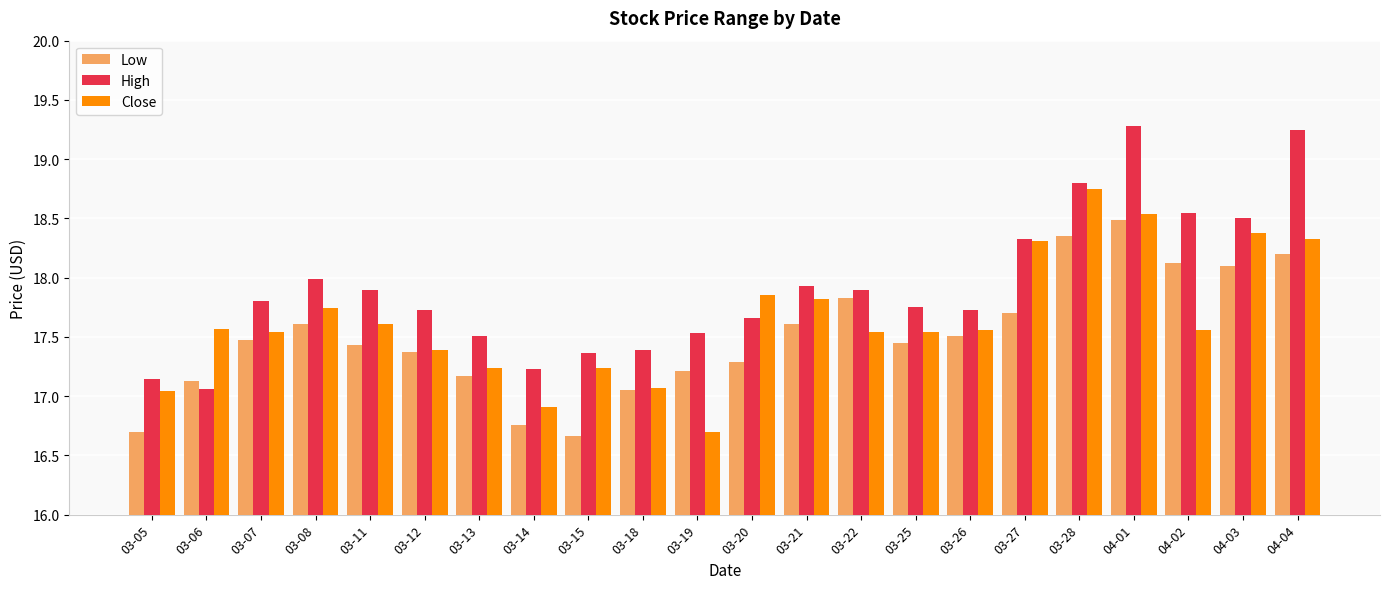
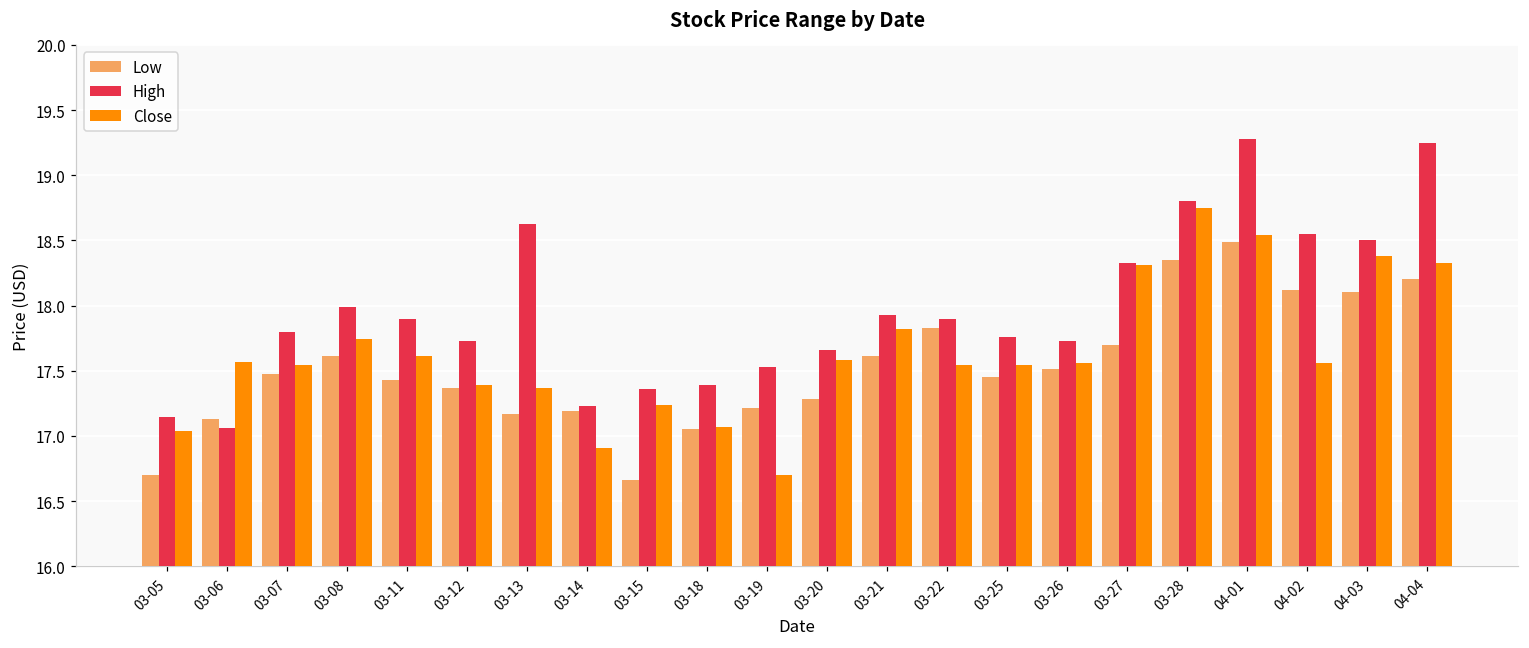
  {
    "Low": {
      "03-05": 16.70,
      "03-06": 17.13,
      "03-07": 17.48,
      "03-08": 17.61,
      "03-11": 17.43,
      "03-12": 17.37,
      "03-13": 17.17,
-     "03-14": 16.75,
+     "03-14": 17.19,
      "03-15": 16.66,
      "03-18": 17.05,
      "03-19": 17.21,
      "03-20": 17.28,
      "03-21": 17.61,
      "03-22": 17.83,
      "03-25": 17.45,
      "03-26": 17.51,
      "03-27": 17.70,
      "03-28": 18.35,
      "04-01": 18.49,
      "04-02": 18.12,
      "04-03": 18.10,
      "04-04": 18.20
    },
    "High": {
      "03-05": 17.15,
      "03-06": 17.06,
      "03-07": 17.80,
      "03-08": 17.99,
      "03-11": 17.90,
      "03-12": 17.73,
-     "03-13": 17.51,
+     "03-13": 18.63,
      "03-14": 17.23,
      "03-15": 17.36,
      "03-18": 17.39,
      "03-19": 17.53,
      "03-20": 17.66,
      "03-21": 17.93,
      "03-22": 17.90,
      "03-25": 17.75,
      "03-26": 17.73,
      "03-27": 18.33,
      "03-28": 18.80,
      "04-01": 19.28,
      "04-02": 18.55,
      "04-03": 18.50,
      "04-04": 19.24
    },
    "Close": {
      "03-05": 17.04,
      "03-06": 17.57,
      "03-07": 17.54,
      "03-08": 17.74,
      "03-11": 17.61,
      "03-12": 17.39,
-     "03-13": 17.24,
+     "03-13": 17.37,
      "03-14": 16.91,
      "03-15": 17.24,
      "03-18": 17.07,
      "03-19": 16.70,
-     "03-20": 17.85,
+     "03-20": 17.58,
      "03-21": 17.82,
      "03-22": 17.54,
      "03-25": 17.54,
      "03-26": 17.56,
      "03-27": 18.31,
      "03-28": 18.75,
      "04-01": 18.54,
      "04-02": 17.56,
      "04-03": 18.38,
      "04-04": 18.33
    }
  }
